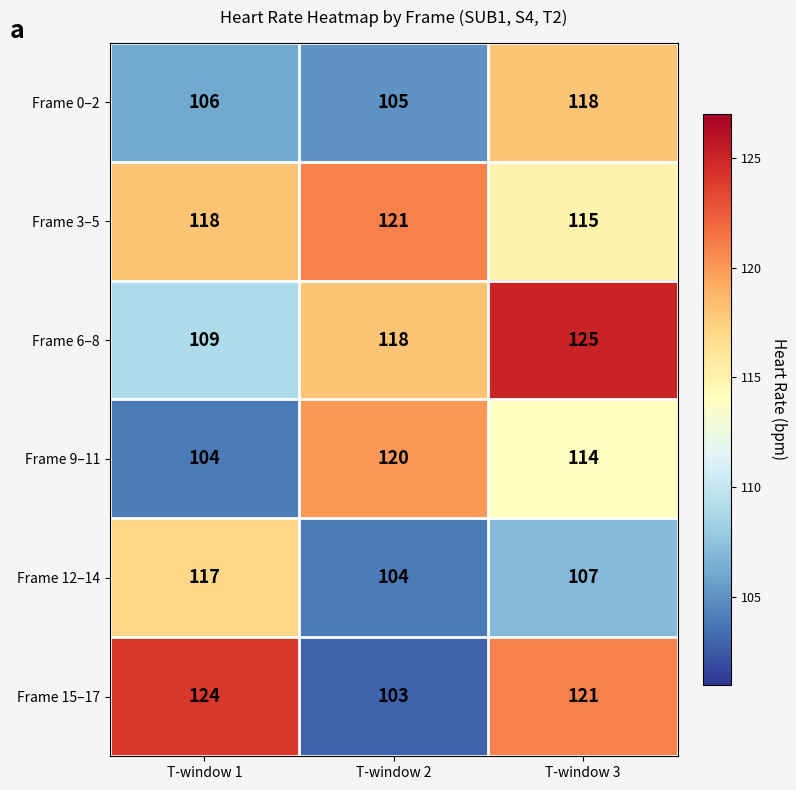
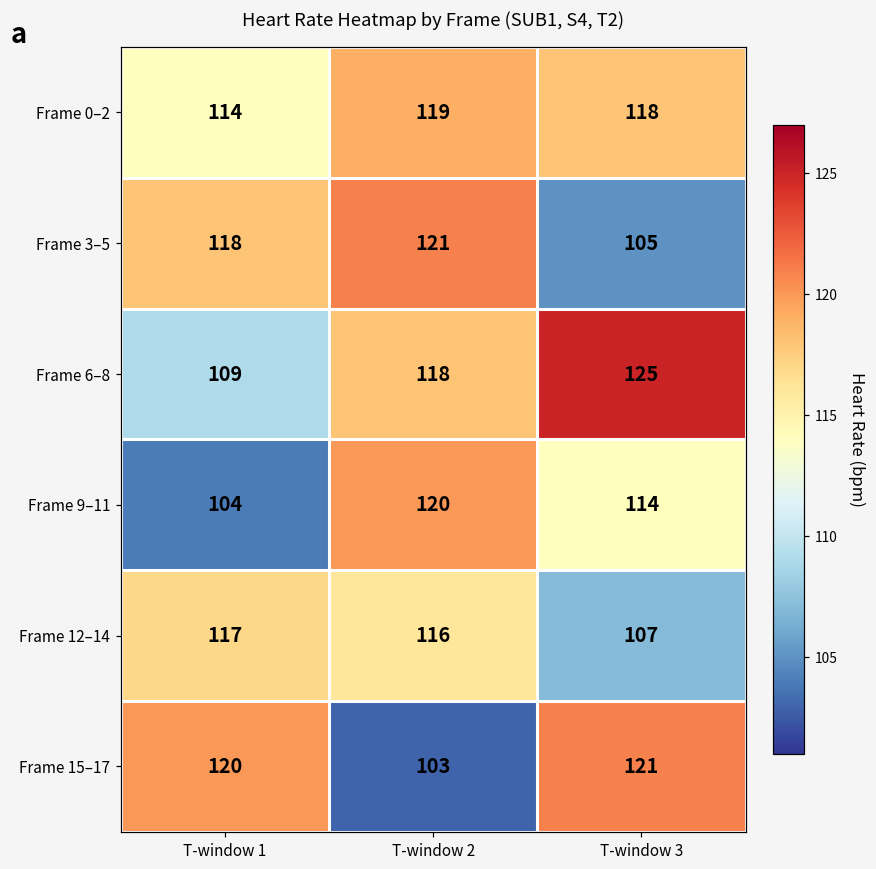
  {
    "Frame 0–2": {
-     "T-window 1": 106,
-     "T-window 2": 105,
+     "T-window 1": 114,
+     "T-window 2": 119,
      "T-window 3": 118
    },
    "Frame 3–5": {
      "T-window 1": 118,
      "T-window 2": 121,
-     "T-window 3": 115
+     "T-window 3": 105
    },
    "Frame 6–8": {
      "T-window 1": 109,
      "T-window 2": 118,
      "T-window 3": 125
    },
    "Frame 9–11": {
      "T-window 1": 104,
      "T-window 2": 120,
      "T-window 3": 114
    },
    "Frame 12–14": {
      "T-window 1": 117,
-     "T-window 2": 104,
+     "T-window 2": 116,
      "T-window 3": 107
    },
    "Frame 15–17": {
-     "T-window 1": 124,
+     "T-window 1": 120,
      "T-window 2": 103,
      "T-window 3": 121
    }
  }
